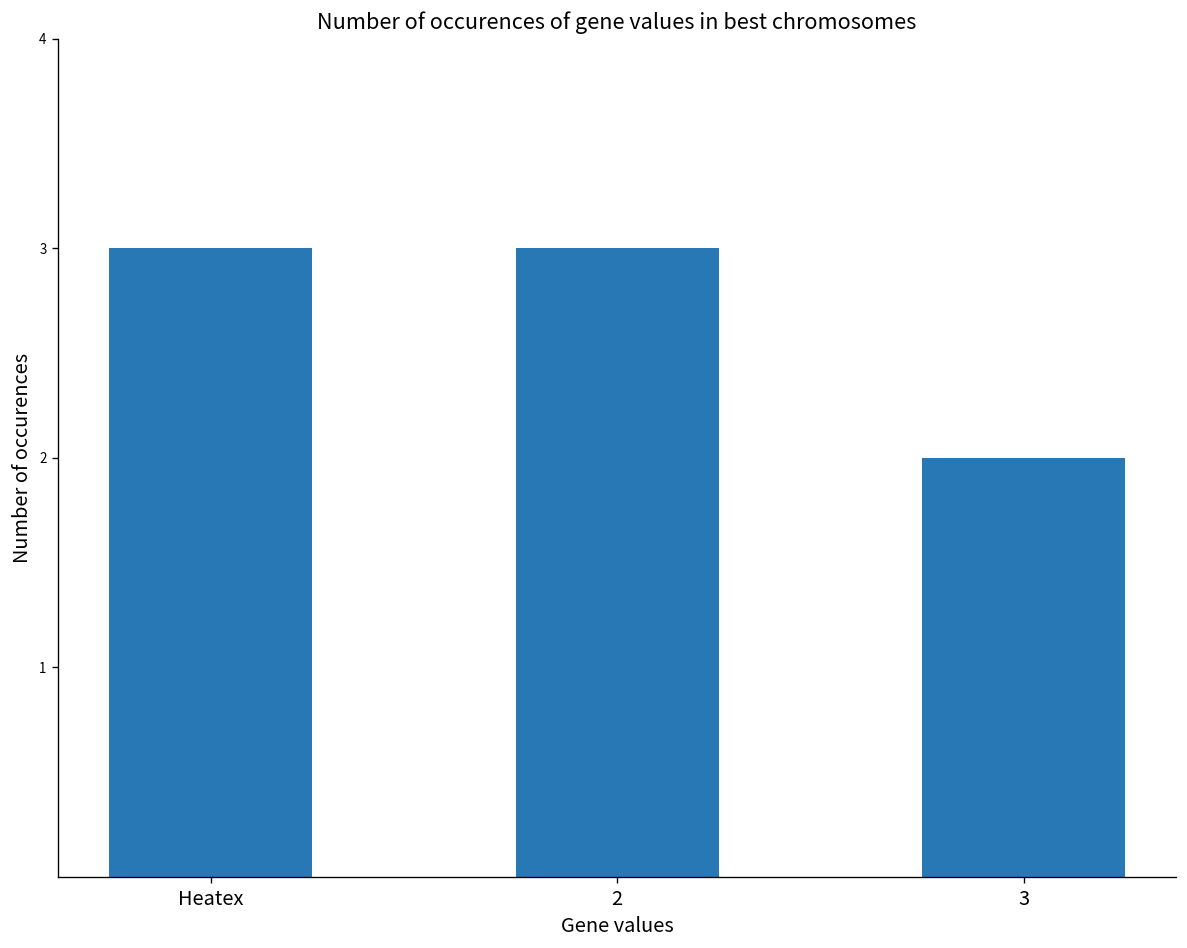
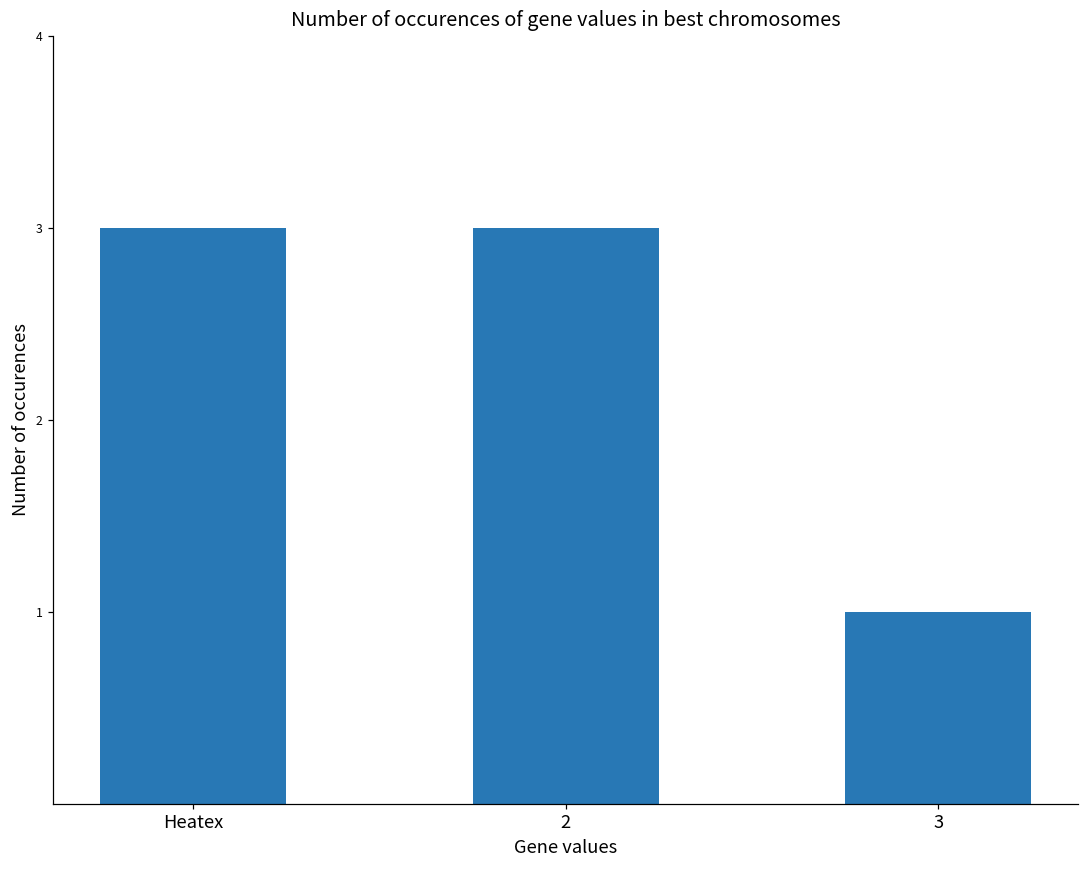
  {
    "Heatex": 3,
    "2": 3,
-   "3": 2
+   "3": 1
  }
